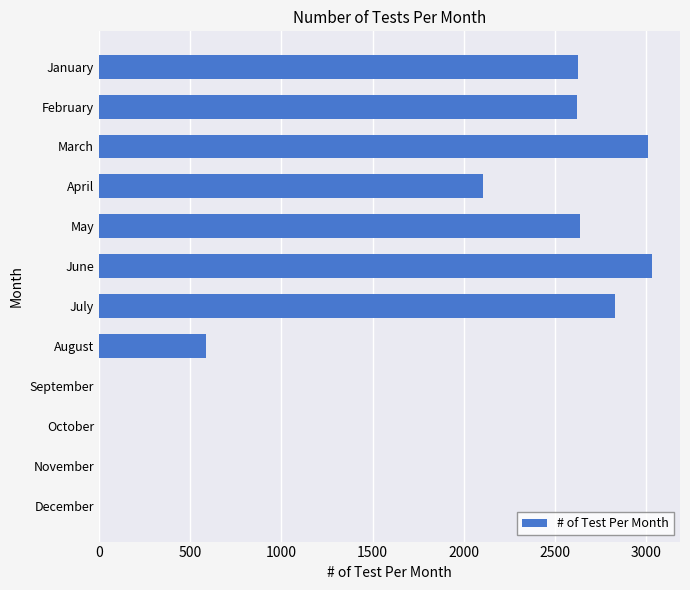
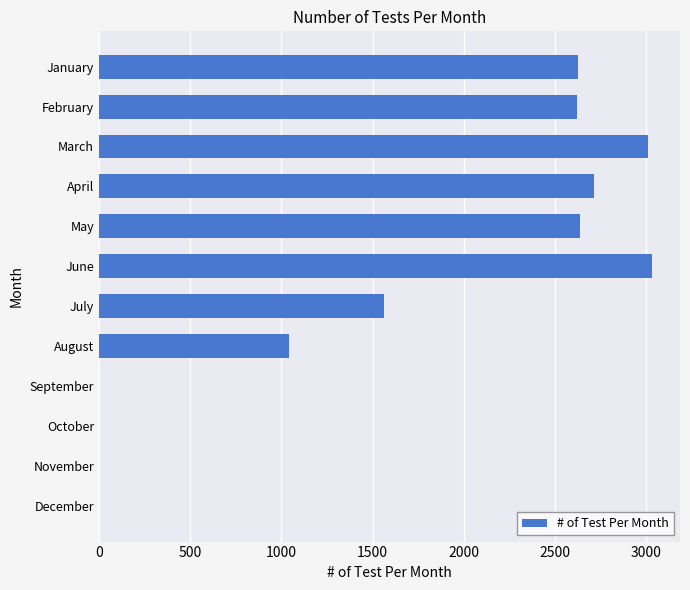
  {
    "January": 2620,
    "February": 2620,
    "March": 3010,
-   "April": 2110,
+   "April": 2710,
    "May": 2640,
    "June": 3030,
-   "July": 2830,
-   "August": 580,
+   "July": 1560,
+   "August": 1040,
    "September": 0,
    "October": 0,
    "November": 0,
    "December": 0
  }
